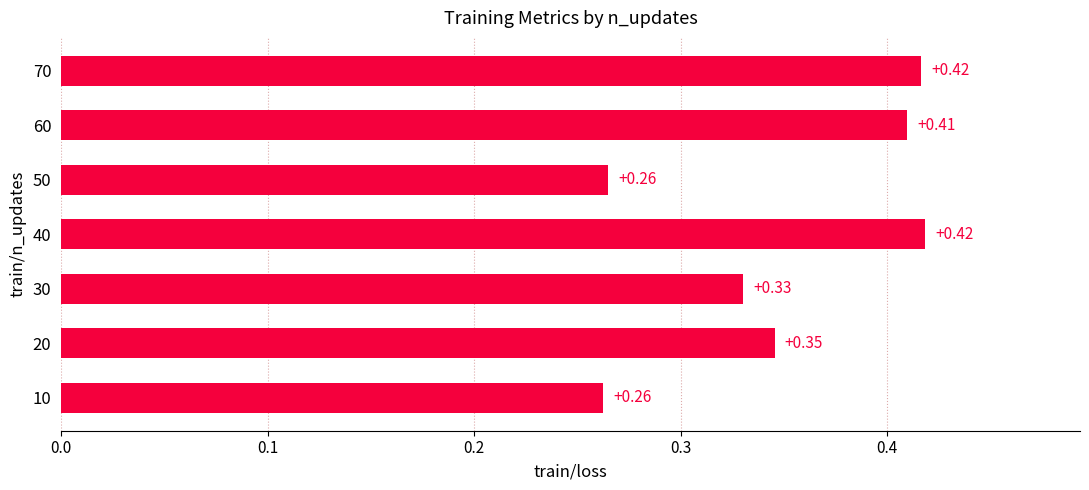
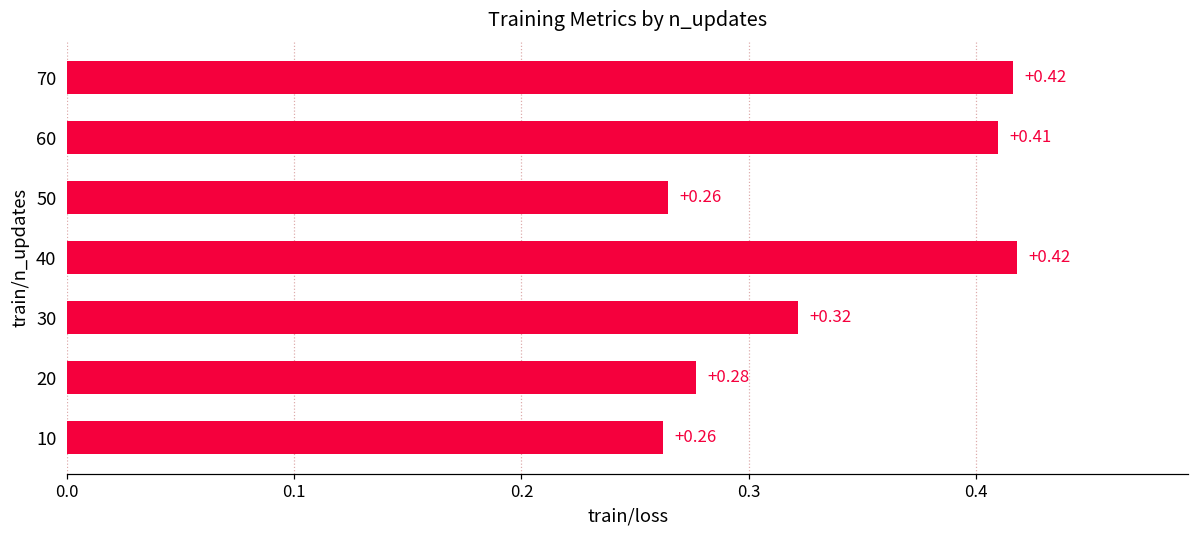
  {
    "70": "+0.42",
    "60": "+0.41",
    "50": "+0.26",
    "40": "+0.42",
-   "30": "+0.33",
-   "20": "+0.35",
+   "30": "+0.32",
+   "20": "+0.28",
    "10": "+0.26"
  }
